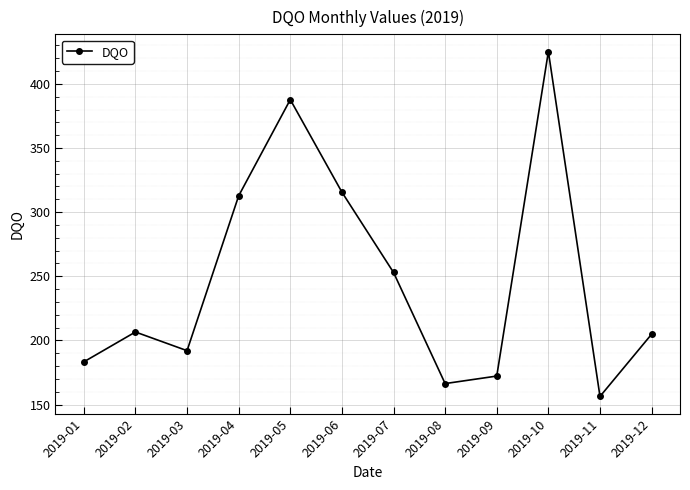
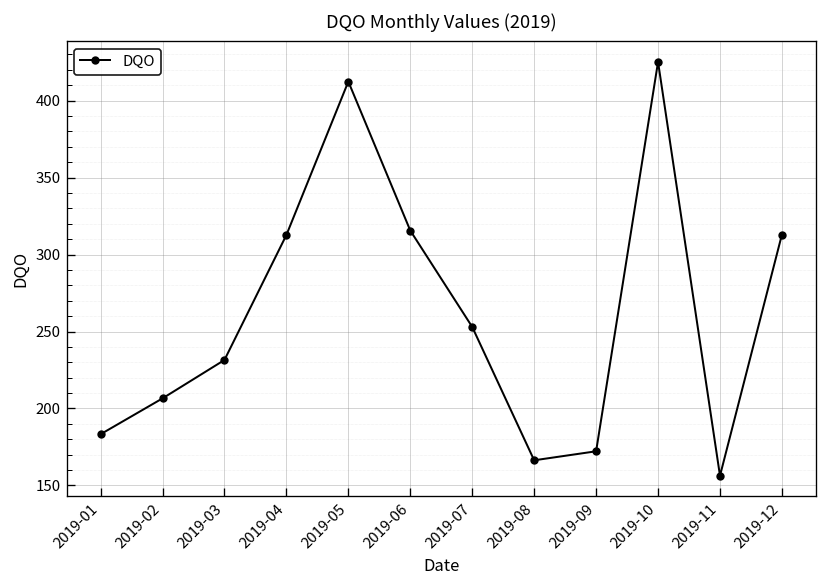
  {
    "2019-01": 183,
    "2019-02": 207,
-   "2019-03": 192,
+   "2019-03": 232,
    "2019-04": 313,
-   "2019-05": 388,
+   "2019-05": 412,
    "2019-06": 316,
    "2019-07": 253,
    "2019-08": 166,
    "2019-09": 172,
    "2019-10": 425,
    "2019-11": 156,
-   "2019-12": 205
+   "2019-12": 313
  }
